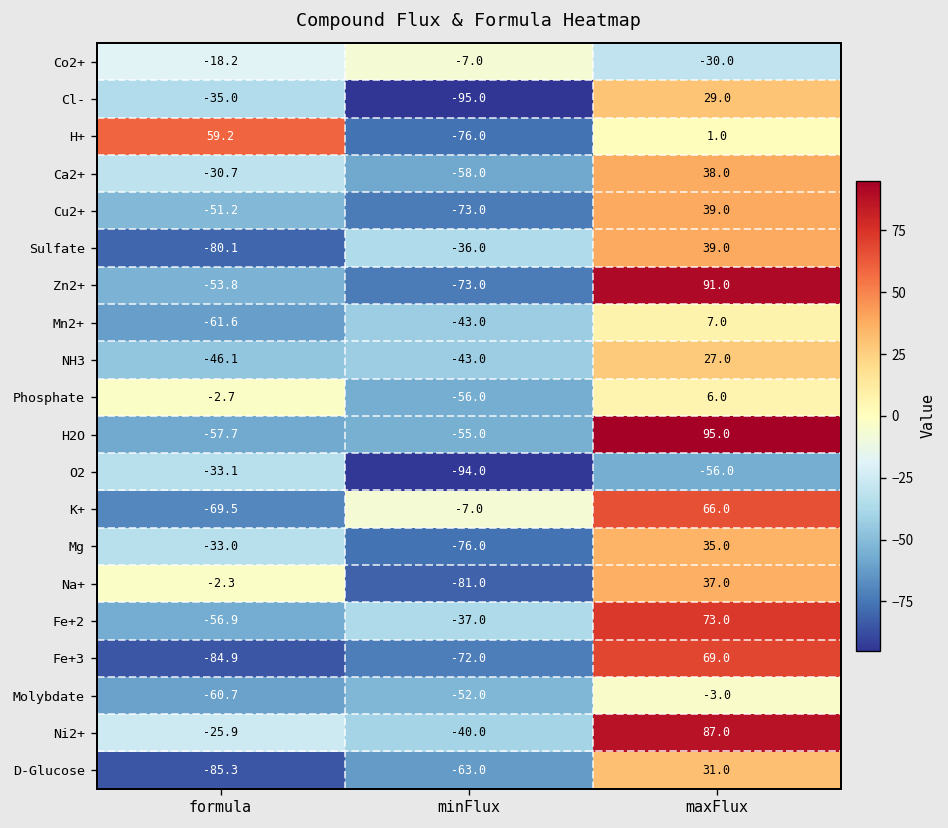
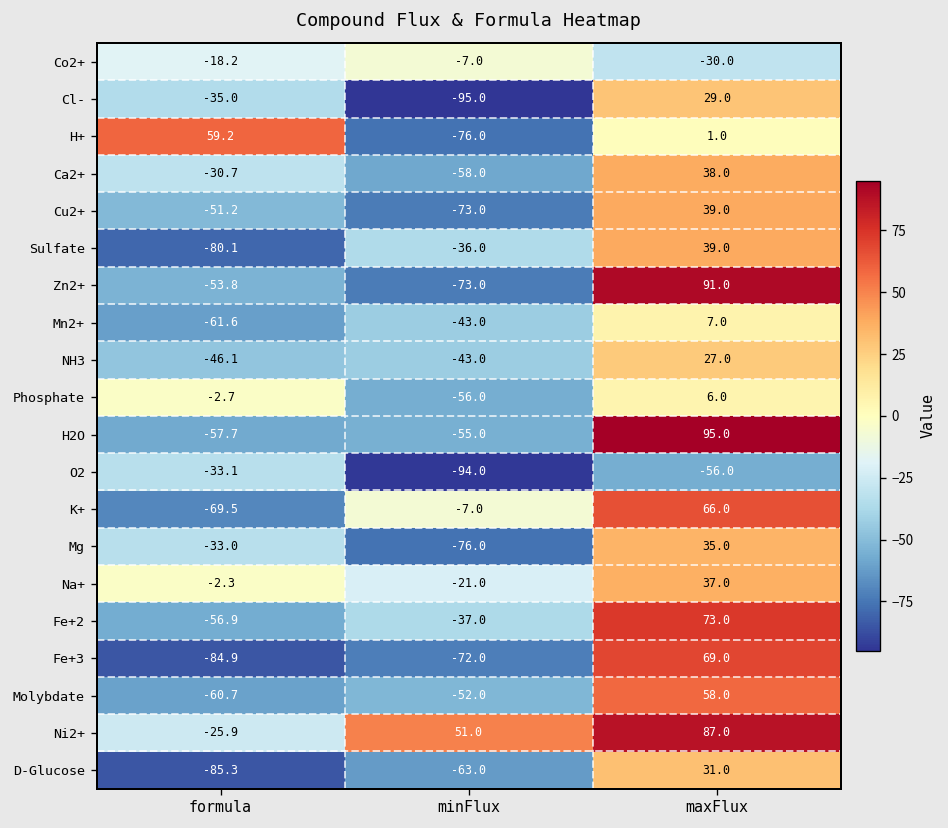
  {
    "Co2+": {
      "formula": -18.2,
      "minFlux": -7.0,
      "maxFlux": -30.0
    },
    "Cl-": {
      "formula": -35.0,
      "minFlux": -95.0,
      "maxFlux": 29.0
    },
    "H+": {
      "formula": 59.2,
      "minFlux": -76.0,
      "maxFlux": 1.0
    },
    "Ca2+": {
      "formula": -30.7,
      "minFlux": -58.0,
      "maxFlux": 38.0
    },
    "Cu2+": {
      "formula": -51.2,
      "minFlux": -73.0,
      "maxFlux": 39.0
    },
    "Sulfate": {
      "formula": -80.1,
      "minFlux": -36.0,
      "maxFlux": 39.0
    },
    "Zn2+": {
      "formula": -53.8,
      "minFlux": -73.0,
      "maxFlux": 91.0
    },
    "Mn2+": {
      "formula": -61.6,
      "minFlux": -43.0,
      "maxFlux": 7.0
    },
    "NH3": {
      "formula": -46.1,
      "minFlux": -43.0,
      "maxFlux": 27.0
    },
    "Phosphate": {
      "formula": -2.7,
      "minFlux": -56.0,
      "maxFlux": 6.0
    },
    "H2O": {
      "formula": -57.7,
      "minFlux": -55.0,
      "maxFlux": 95.0
    },
    "O2": {
      "formula": -33.1,
      "minFlux": -94.0,
      "maxFlux": -56.0
    },
    "K+": {
      "formula": -69.5,
      "minFlux": -7.0,
      "maxFlux": 66.0
    },
    "Mg": {
      "formula": -33.0,
      "minFlux": -76.0,
      "maxFlux": 35.0
    },
    "Na+": {
      "formula": -2.3,
-     "minFlux": -81.0,
+     "minFlux": -21.0,
      "maxFlux": 37.0
    },
    "Fe+2": {
      "formula": -56.9,
      "minFlux": -37.0,
      "maxFlux": 73.0
    },
    "Fe+3": {
      "formula": -84.9,
      "minFlux": -72.0,
      "maxFlux": 69.0
    },
    "Molybdate": {
      "formula": -60.7,
      "minFlux": -52.0,
-     "maxFlux": -3.0
+     "maxFlux": 58.0
    },
    "Ni2+": {
      "formula": -25.9,
-     "minFlux": -40.0,
+     "minFlux": 51.0,
      "maxFlux": 87.0
    },
    "D-Glucose": {
      "formula": -85.3,
      "minFlux": -63.0,
      "maxFlux": 31.0
    }
  }
